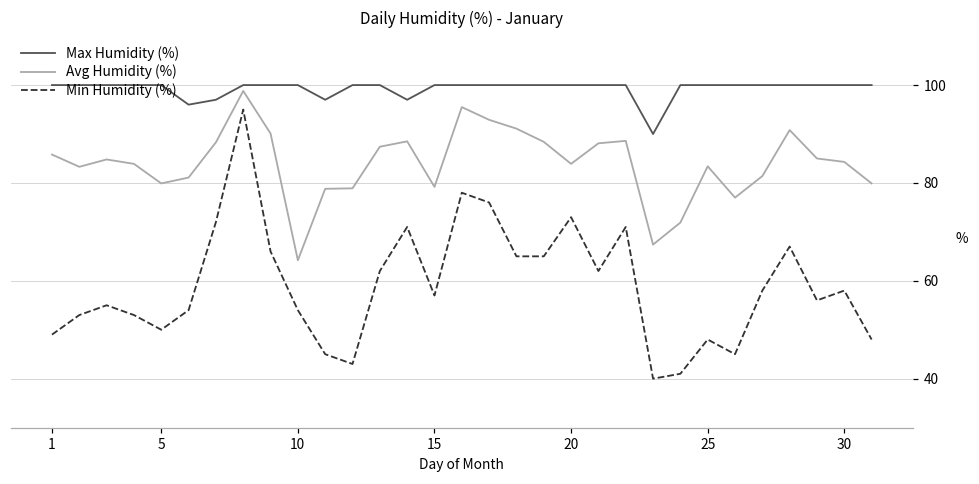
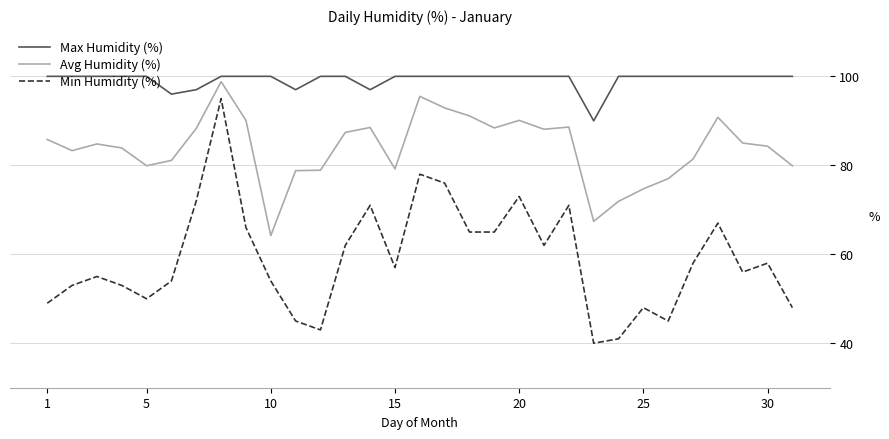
  {
    "Avg Humidity (%)": {
      "1": 86,
      "5": 80,
      "10": 64,
      "15": 79,
-     "20": 84,
-     "25": 83,
+     "20": 90,
+     "25": 75,
      "30": 84
    }
  }
